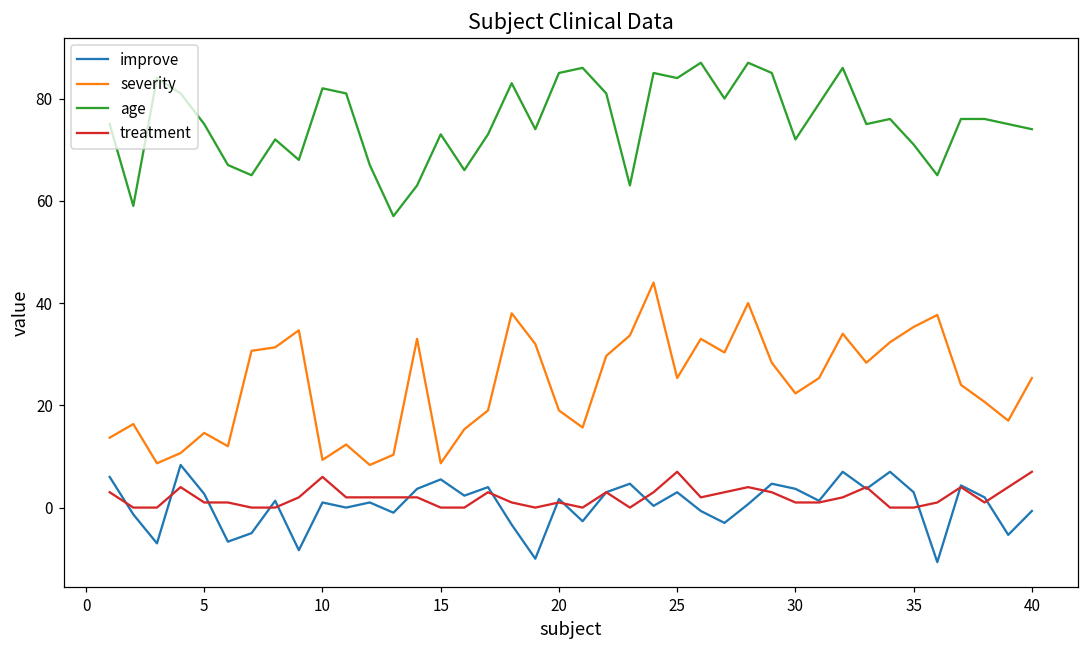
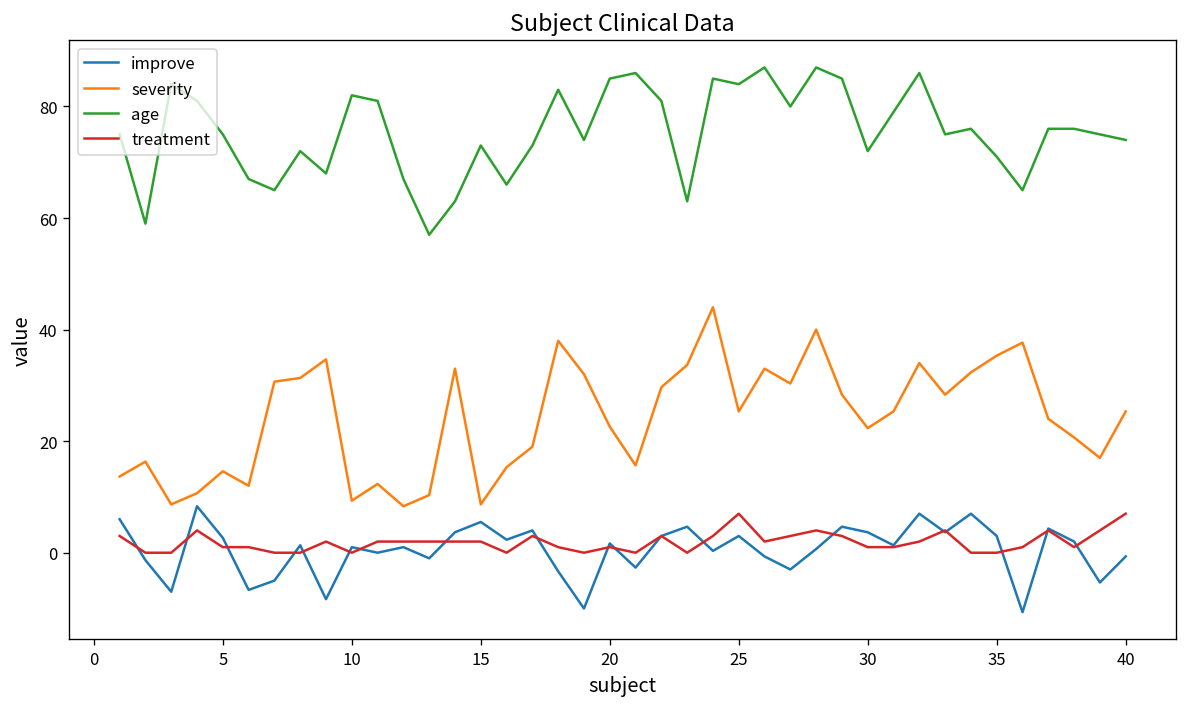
  {
    "improve": {
      "5": 3,
      "10": 1,
      "15": 6,
      "20": 2,
      "25": 3,
      "30": 4,
      "35": 3,
      "40": -1
    },
    "severity": {
      "5": 15,
      "10": 9,
      "15": 9,
-     "20": 19,
+     "20": 23,
      "25": 25,
      "30": 22,
      "35": 35,
      "40": 25
    },
    "age": {
      "5": 75,
      "10": 82,
      "15": 73,
      "20": 85,
      "25": 84,
      "30": 72,
      "35": 71,
      "40": 74
    },
    "treatment": {
      "5": 1,
-     "10": 6,
-     "15": 0,
+     "10": 0,
+     "15": 2,
      "20": 1,
      "25": 7,
      "30": 1,
      "35": 0,
      "40": 7
    }
  }
